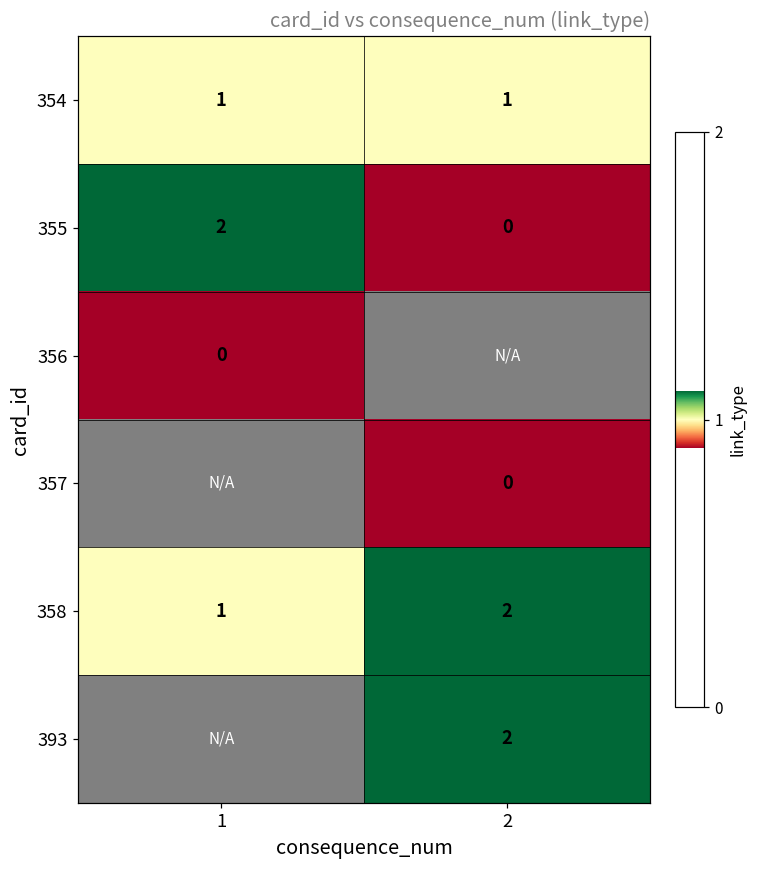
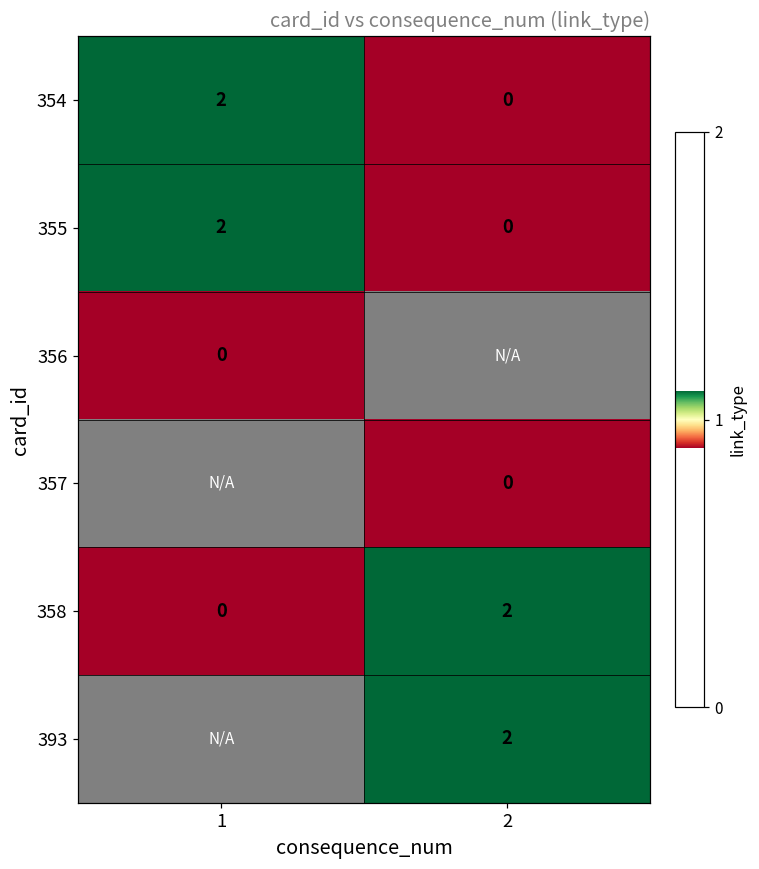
  {
    "354": {
-     "1": 1,
-     "2": 1
+     "1": 2,
+     "2": 0
    },
    "355": {
      "1": 2,
      "2": 0
    },
    "356": {
      "1": 0
    },
    "357": {
      "2": 0
    },
    "358": {
-     "1": 1,
+     "1": 0,
      "2": 2
    },
    "393": {
      "2": 2
    }
  }
